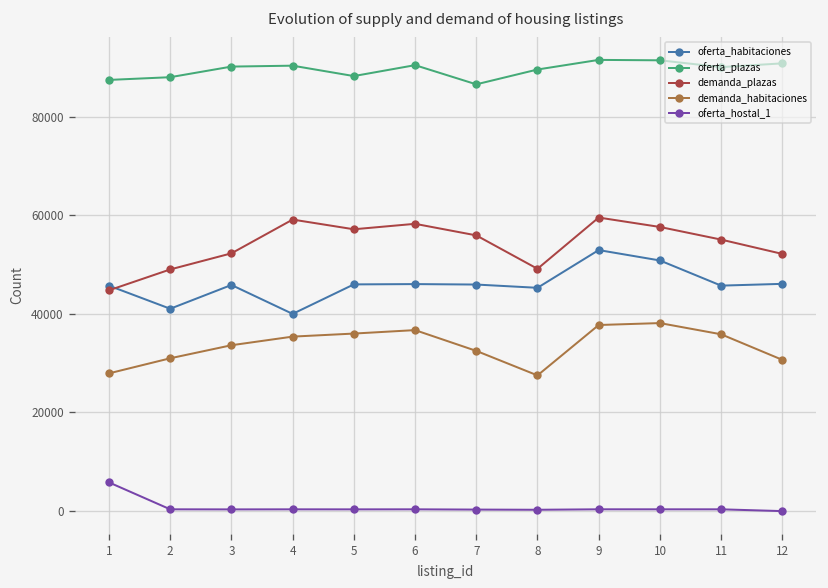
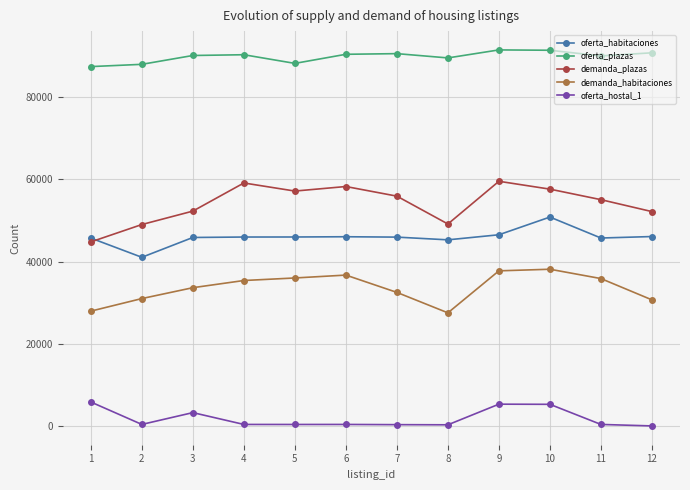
  {
    "oferta_habitaciones": {
      "1": 46000,
      "2": 41000,
      "3": 46000,
-     "4": 40000,
+     "4": 46000,
      "5": 46000,
      "6": 46000,
      "7": 46000,
      "8": 45000,
-     "9": 53000,
+     "9": 47000,
      "10": 51000,
      "11": 46000,
      "12": 46000
    },
    "oferta_plazas": {
      "1": 87000,
      "2": 88000,
      "3": 90000,
      "4": 90000,
      "5": 88000,
      "6": 90000,
-     "7": 87000,
+     "7": 91000,
      "8": 90000,
      "9": 92000,
      "10": 91000
    },
    "oferta_hostal_1": {
      "1": 6000,
      "2": 0,
-     "3": 0,
+     "3": 3000,
      "4": 0,
      "5": 0,
      "6": 0,
      "7": 0,
      "8": 0,
-     "9": 0,
-     "10": 0,
+     "9": 5000,
+     "10": 5000,
      "11": 0,
      "12": 0
    }
  }
